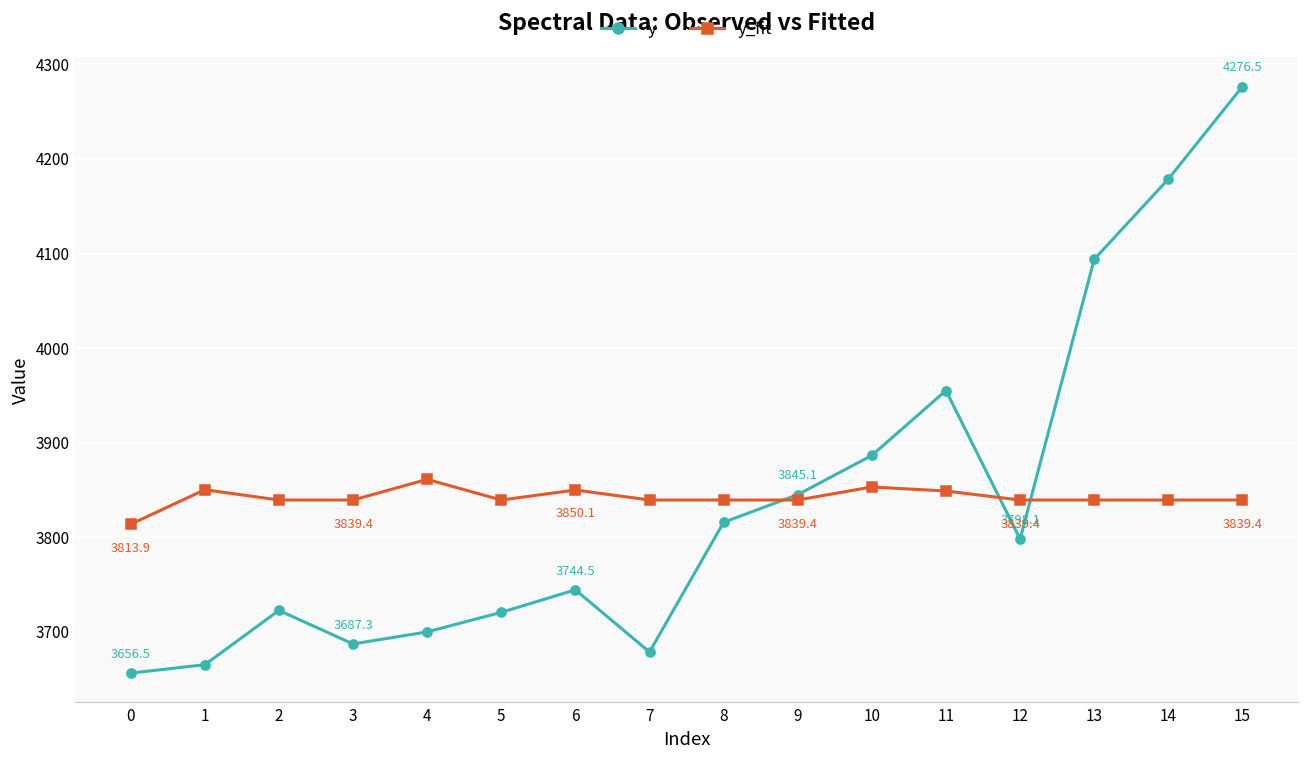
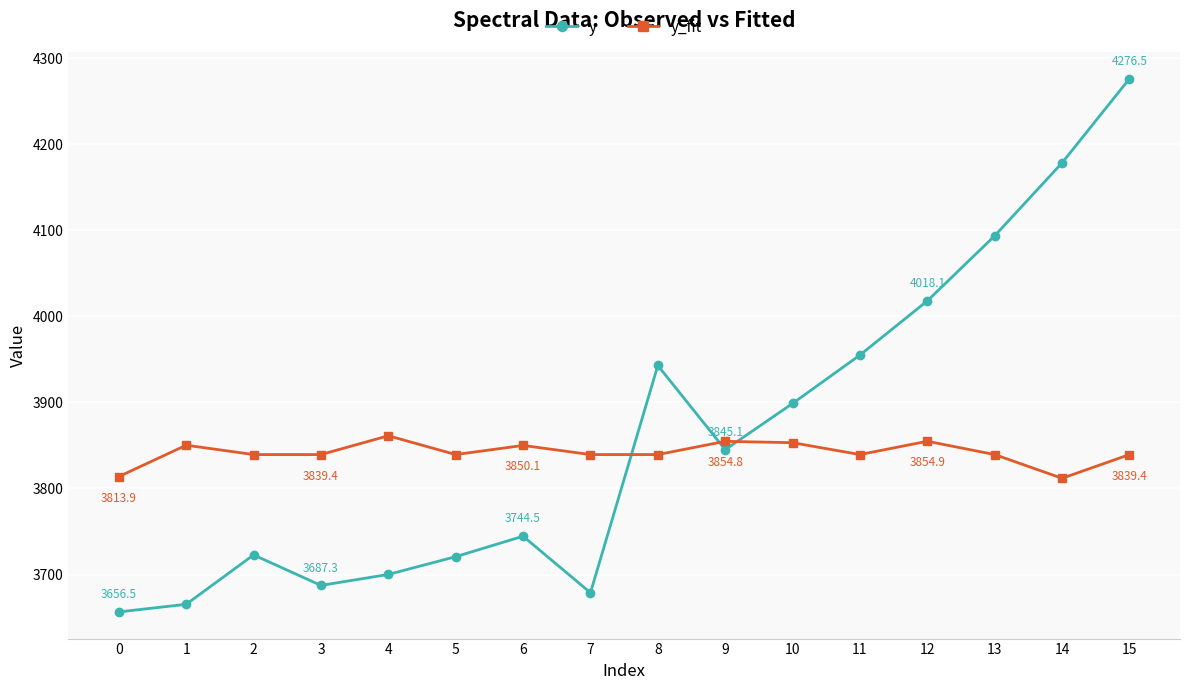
  {
    "y": {
      "0": 3656.5,
      "3": 3687.3,
      "6": 3744.5,
-     "8": 3820,
+     "8": 3940,
      "9": 3845.1,
-     "10": 3890,
-     "12": 3798.1,
+     "10": 3900,
+     "12": 4018.1,
      "15": 4276.5
    },
    "y_fit": {
      "0": 3813.9,
      "3": 3839.4,
      "6": 3850.1,
-     "9": 3839.4,
-     "11": 3850,
-     "12": 3839.4,
-     "14": 3840,
+     "9": 3854.8,
+     "11": 3840,
+     "12": 3854.9,
+     "14": 3810,
      "15": 3839.4
    }
  }
